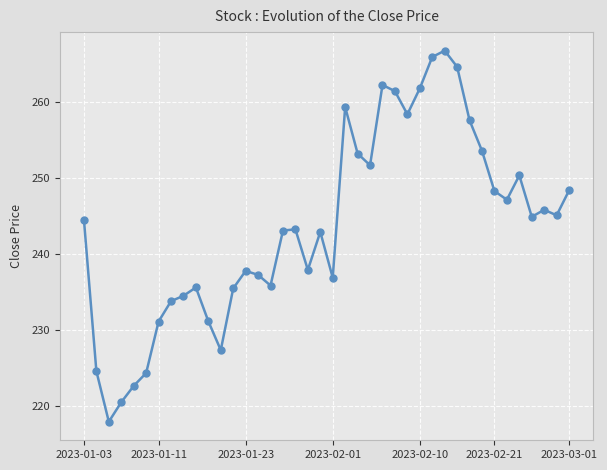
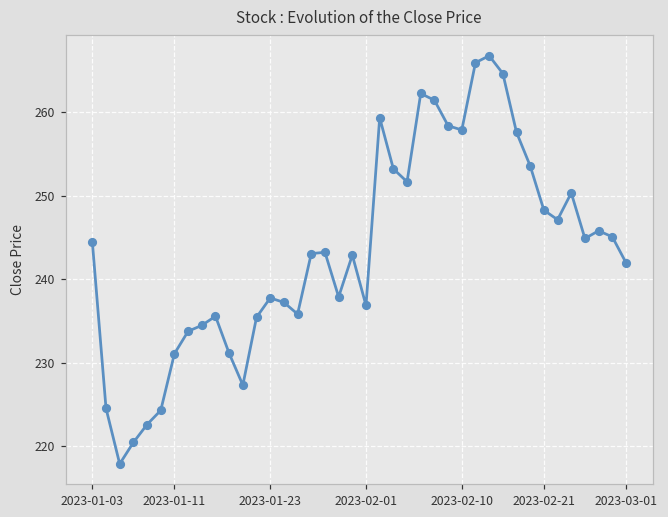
  {
    "2023-01-03": 244,
    "2023-01-11": 231,
    "2023-01-23": 238,
    "2023-02-01": 237,
-   "2023-02-10": 262,
+   "2023-02-10": 258,
    "2023-02-21": 248,
-   "2023-03-01": 248
+   "2023-03-01": 242
  }
